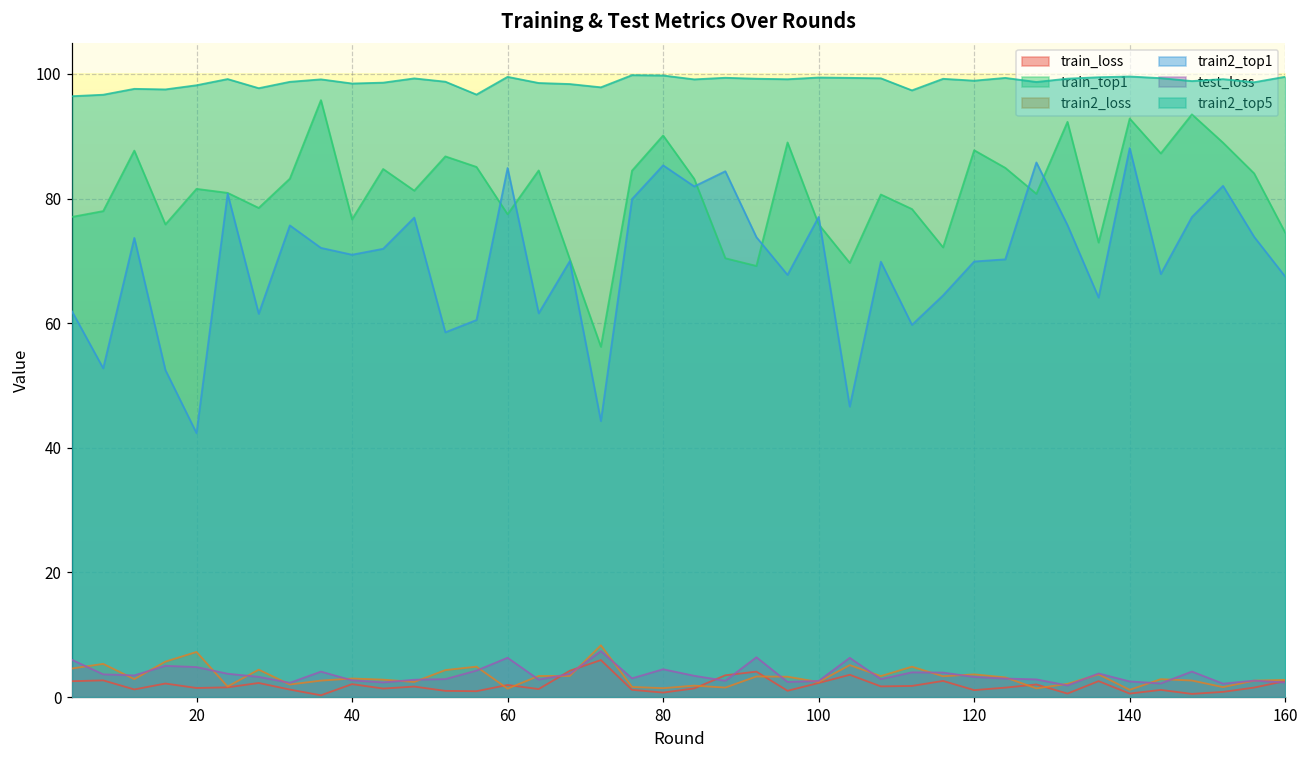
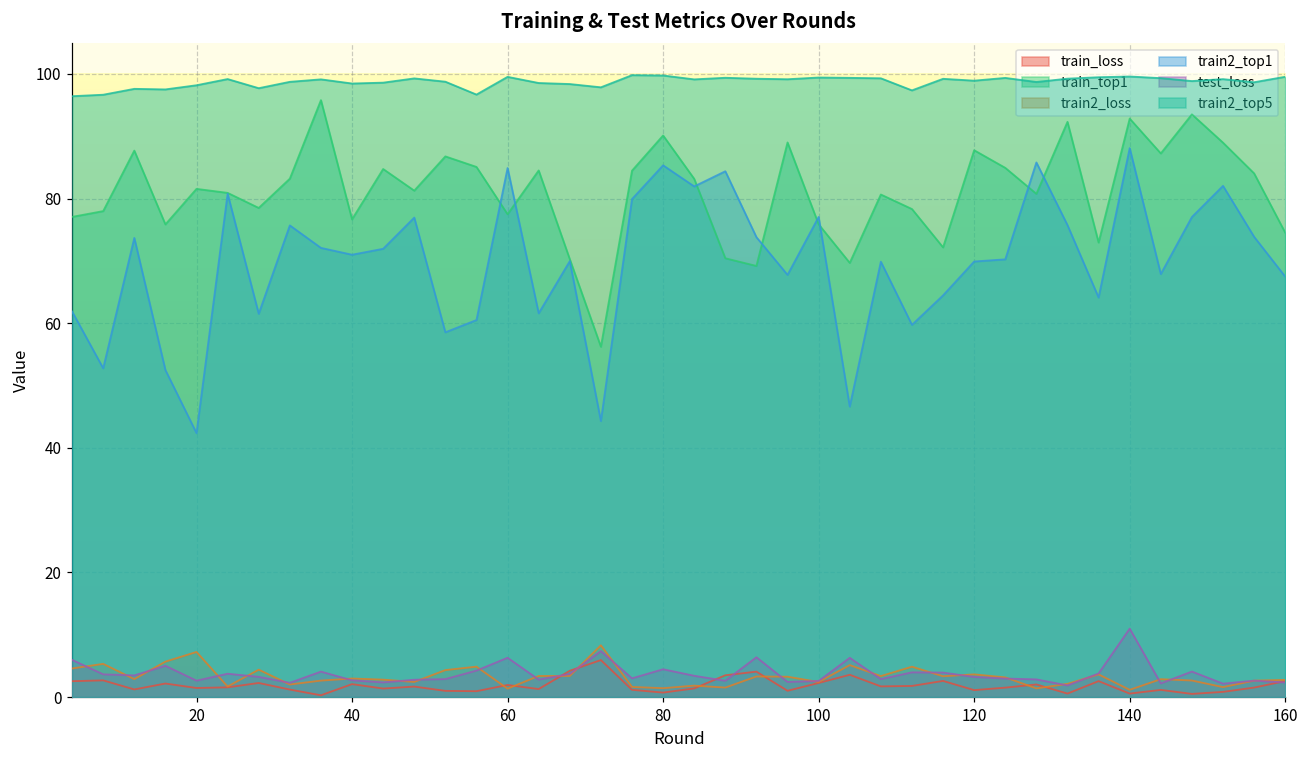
  {
    "test_loss": {
-     "20": 5,
+     "20": 3,
      "60": 6,
      "80": 4,
-     "140": 3
+     "140": 11
    }
  }
